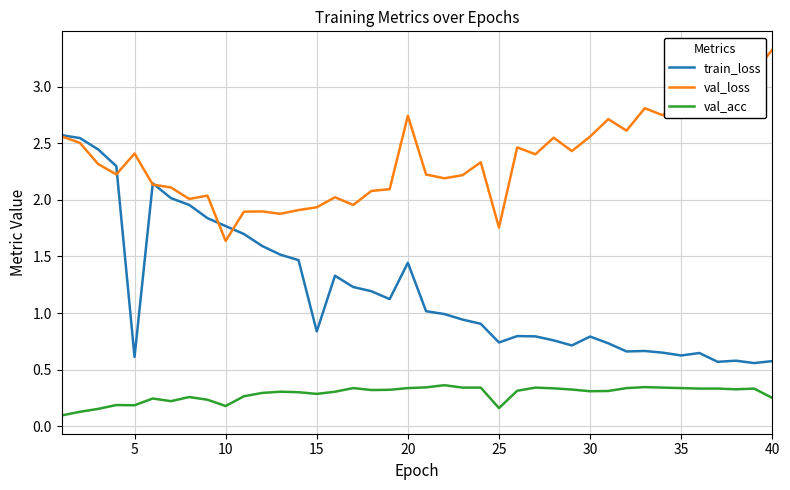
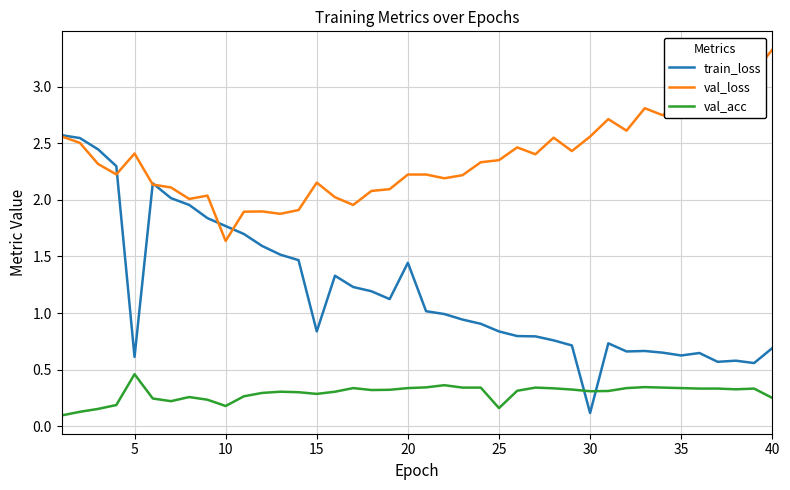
  {
    "train_loss": {
      "5": 0.61,
      "10": 1.77,
      "15": 0.84,
      "20": 1.44,
-     "25": 0.74,
-     "30": 0.79,
+     "25": 0.84,
+     "30": 0.12,
      "35": 0.63,
-     "40": 0.58
+     "40": 0.69
    },
    "val_loss": {
      "5": 2.41,
      "10": 1.64,
-     "15": 1.93,
-     "20": 2.74,
-     "25": 1.76,
+     "15": 2.15,
+     "20": 2.22,
+     "25": 2.35,
      "30": 2.56,
      "40": 3.33
    },
    "val_acc": {
-     "5": 0.19,
+     "5": 0.46,
      "10": 0.18,
      "15": 0.29,
      "20": 0.34,
      "25": 0.16,
      "30": 0.31,
      "35": 0.34,
      "40": 0.25
    }
  }
